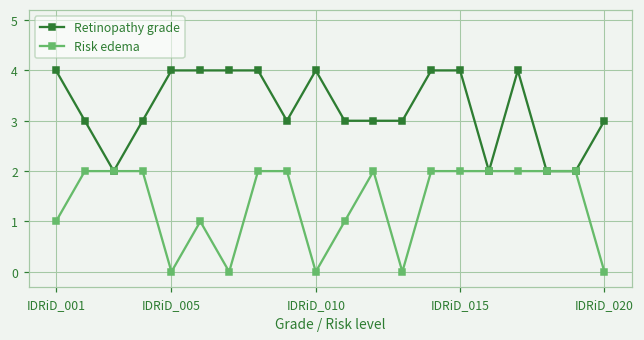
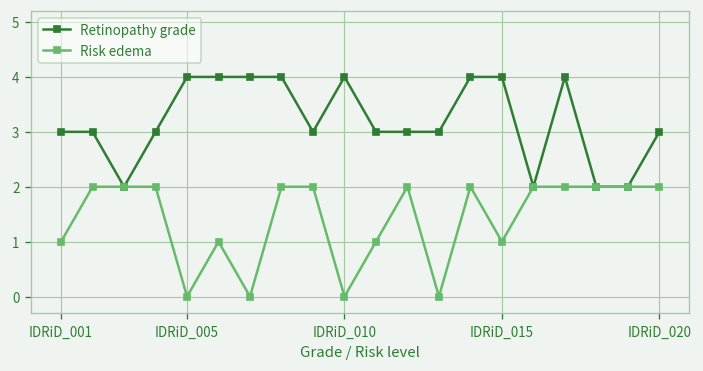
  {
    "Retinopathy grade": {
-     "IDRiD_001": 4,
+     "IDRiD_001": 3,
      "IDRiD_005": 4,
      "IDRiD_010": 4,
      "IDRiD_015": 4,
      "IDRiD_020": 3
    },
    "Risk edema": {
      "IDRiD_001": 1,
      "IDRiD_005": 0,
      "IDRiD_010": 0,
-     "IDRiD_015": 2,
-     "IDRiD_020": 0
+     "IDRiD_015": 1,
+     "IDRiD_020": 2
    }
  }
